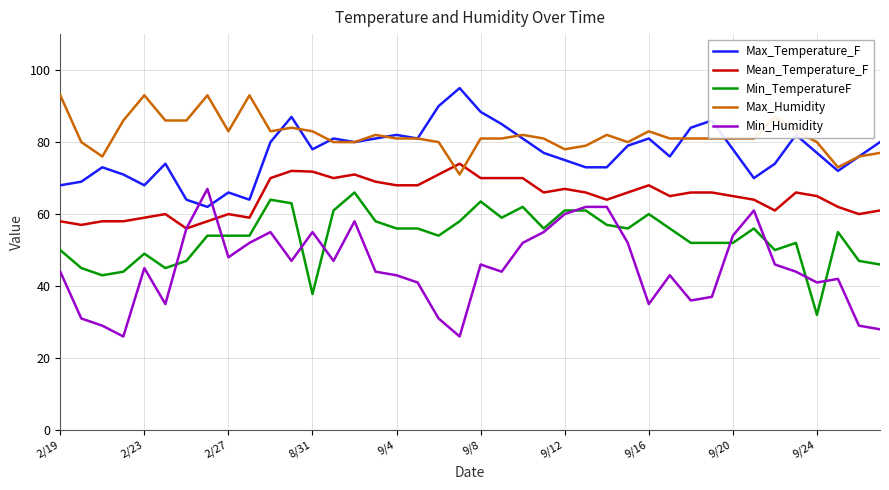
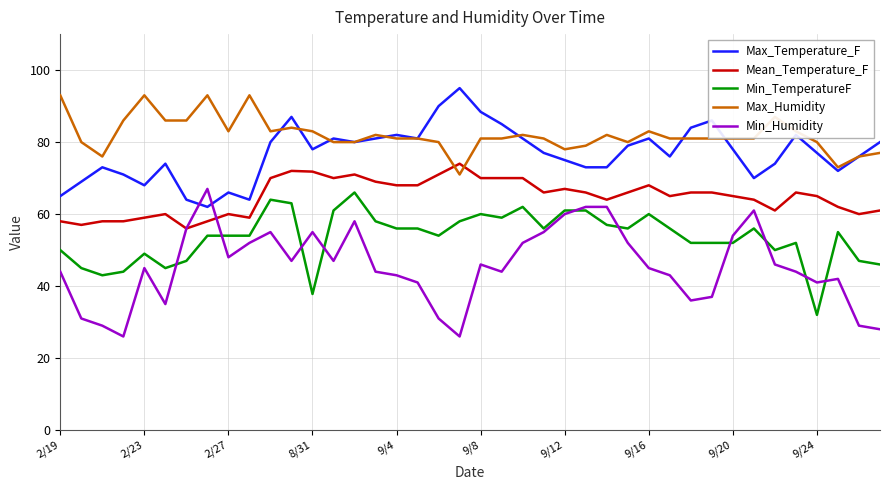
  {
    "Max_Temperature_F": {
-     "2/19": 68,
+     "2/19": 65,
      "2/23": 68,
      "2/27": 66,
      "8/31": 78,
      "9/4": 82,
      "9/8": 88,
      "9/12": 75,
      "9/16": 81,
      "9/20": 78,
      "9/24": 77
    },
    "Mean_Temperature_F": {
      "2/19": 58,
      "2/23": 59,
      "2/27": 60,
      "8/31": 72,
      "9/4": 68,
      "9/8": 70,
      "9/12": 67,
      "9/16": 68,
      "9/20": 65,
      "9/24": 65
    },
    "Min_TemperatureF": {
      "2/19": 50,
      "2/23": 49,
      "2/27": 54,
      "8/31": 38,
      "9/4": 56,
-     "9/8": 64,
+     "9/8": 60,
      "9/12": 61,
      "9/16": 60,
      "9/20": 52,
      "9/24": 32
    },
    "Max_Humidity": {
      "2/19": 93,
      "2/23": 93,
      "2/27": 83,
      "8/31": 83,
      "9/4": 81,
      "9/8": 81,
      "9/12": 78,
      "9/16": 83,
      "9/20": 81,
      "9/24": 80
    },
    "Min_Humidity": {
      "2/19": 44,
      "2/23": 45,
      "2/27": 48,
      "8/31": 55,
      "9/4": 43,
      "9/8": 46,
      "9/12": 60,
-     "9/16": 35,
+     "9/16": 45,
      "9/20": 54,
      "9/24": 41
    }
  }
